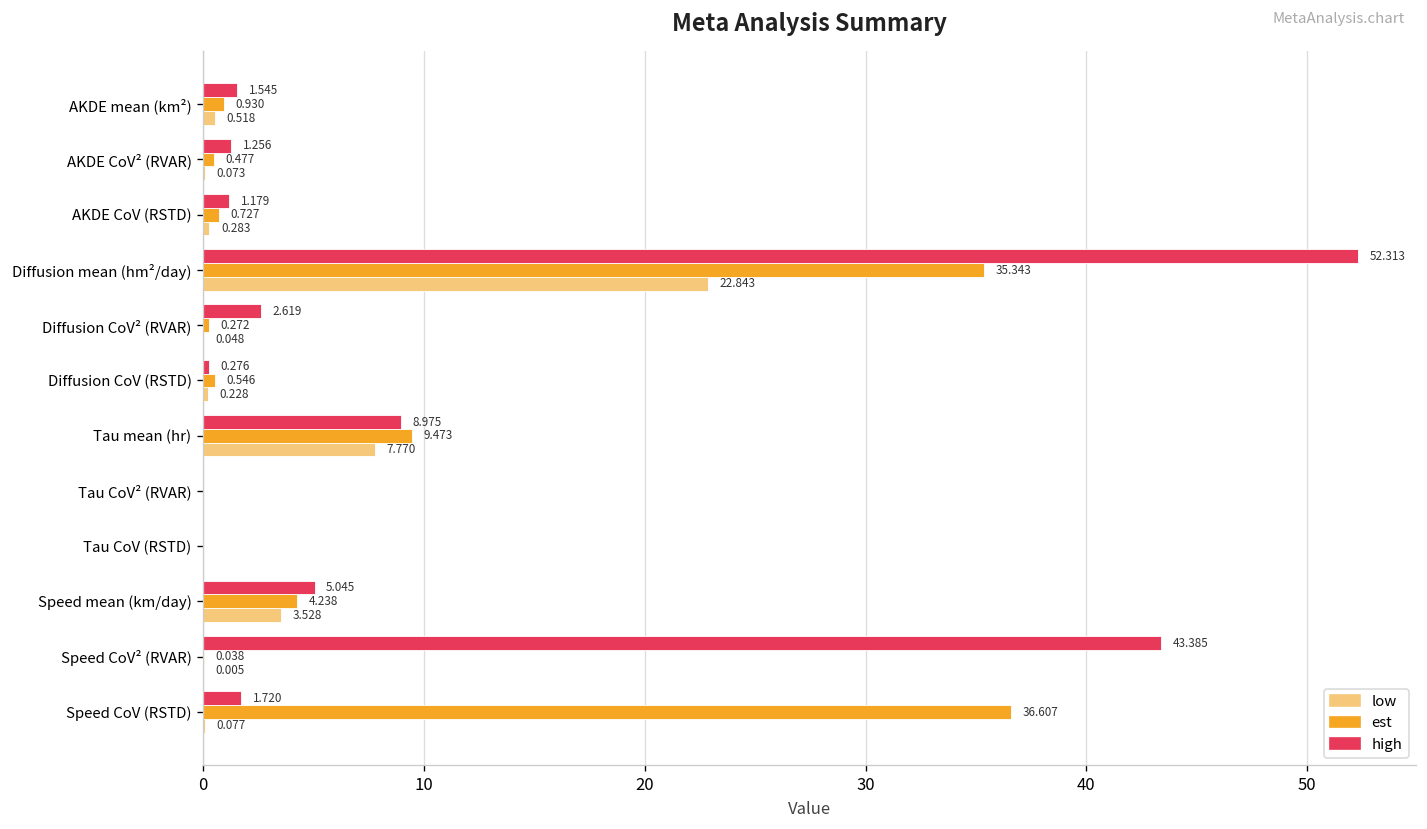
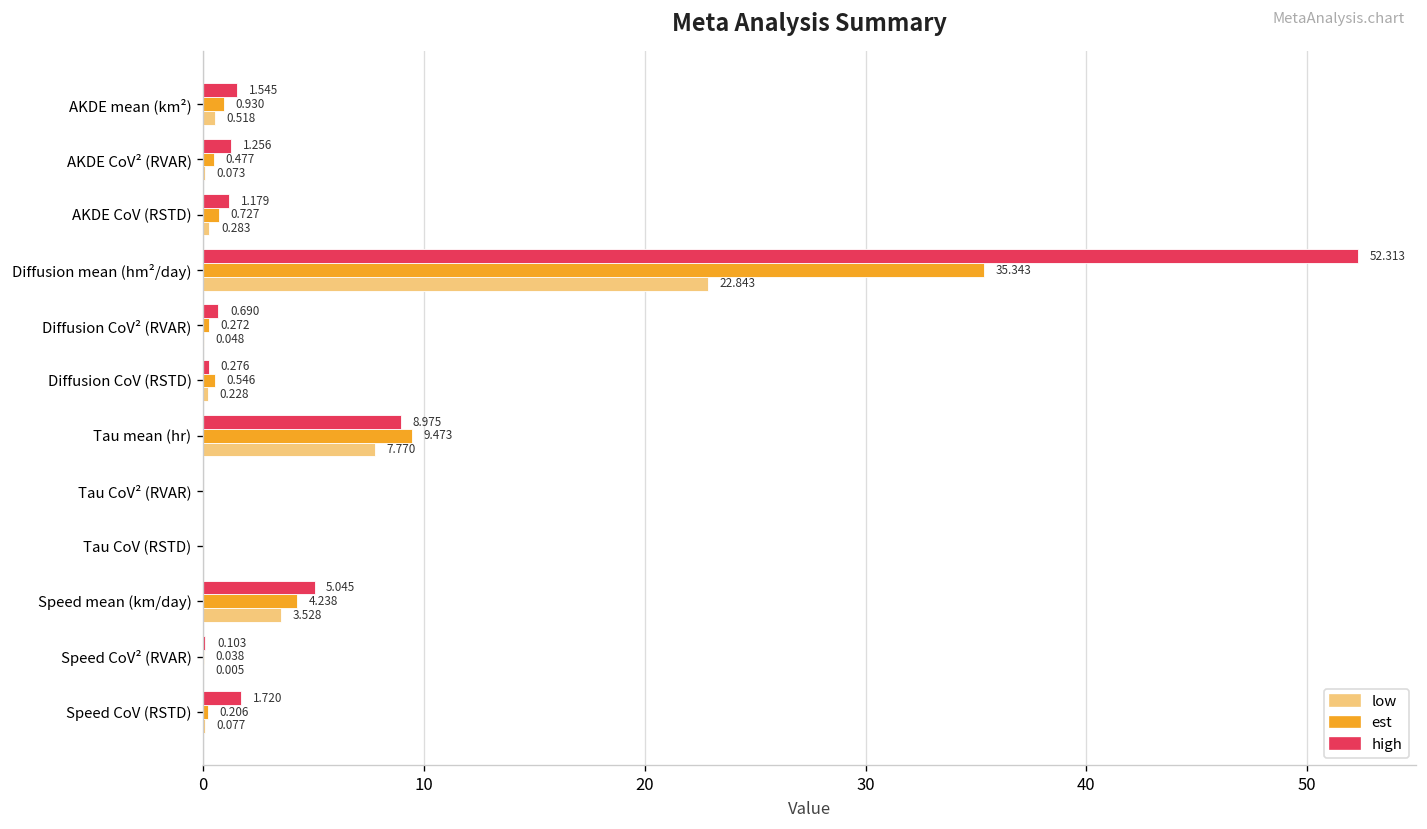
  {
    "low": {
      "AKDE mean (km²)": 0.518,
      "AKDE CoV² (RVAR)": 0.073,
      "AKDE CoV (RSTD)": 0.283,
      "Diffusion mean (hm²/day)": 22.843,
      "Diffusion CoV² (RVAR)": 0.048,
      "Diffusion CoV (RSTD)": 0.228,
      "Tau mean (hr)": 7.770,
      "Speed mean (km/day)": 3.528,
      "Speed CoV² (RVAR)": 0.005,
      "Speed CoV (RSTD)": 0.077
    },
    "est": {
      "AKDE mean (km²)": 0.930,
      "AKDE CoV² (RVAR)": 0.477,
      "AKDE CoV (RSTD)": 0.727,
      "Diffusion mean (hm²/day)": 35.343,
      "Diffusion CoV² (RVAR)": 0.272,
      "Diffusion CoV (RSTD)": 0.546,
      "Tau mean (hr)": 9.473,
      "Speed mean (km/day)": 4.238,
      "Speed CoV² (RVAR)": 0.038,
-     "Speed CoV (RSTD)": 36.607
+     "Speed CoV (RSTD)": 0.206
    },
    "high": {
      "AKDE mean (km²)": 1.545,
      "AKDE CoV² (RVAR)": 1.256,
      "AKDE CoV (RSTD)": 1.179,
      "Diffusion mean (hm²/day)": 52.313,
-     "Diffusion CoV² (RVAR)": 2.619,
+     "Diffusion CoV² (RVAR)": 0.690,
      "Diffusion CoV (RSTD)": 0.276,
      "Tau mean (hr)": 8.975,
      "Speed mean (km/day)": 5.045,
-     "Speed CoV² (RVAR)": 43.385,
+     "Speed CoV² (RVAR)": 0.103,
      "Speed CoV (RSTD)": 1.720
    }
  }
